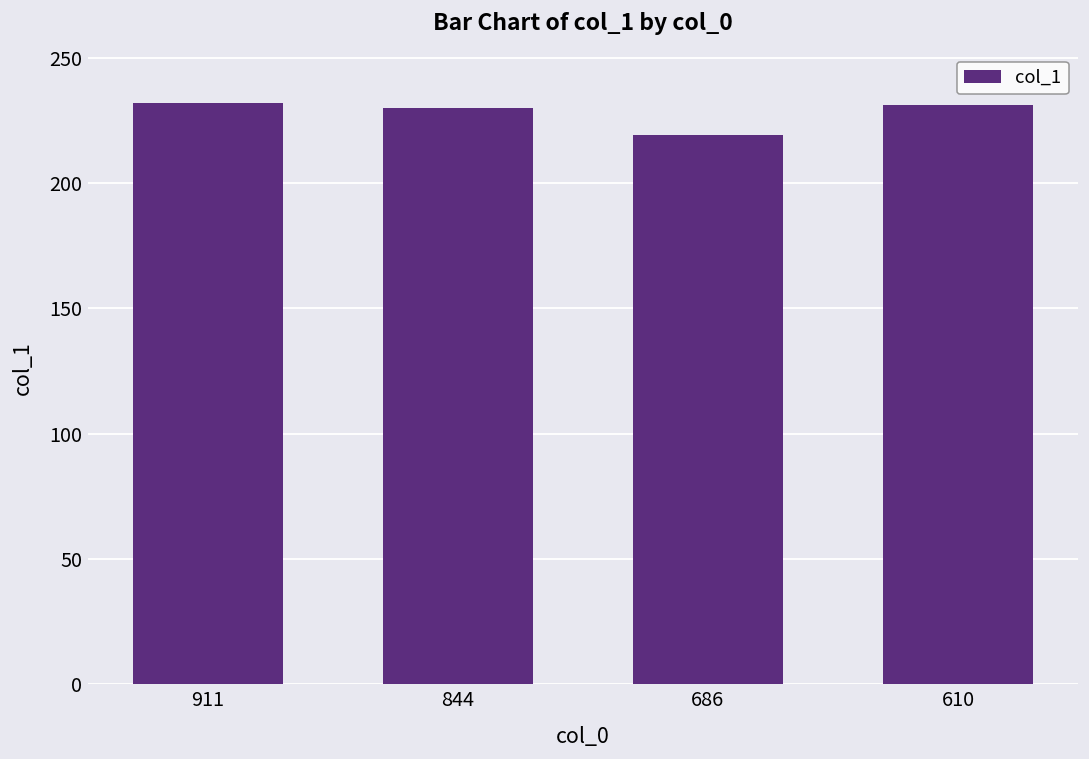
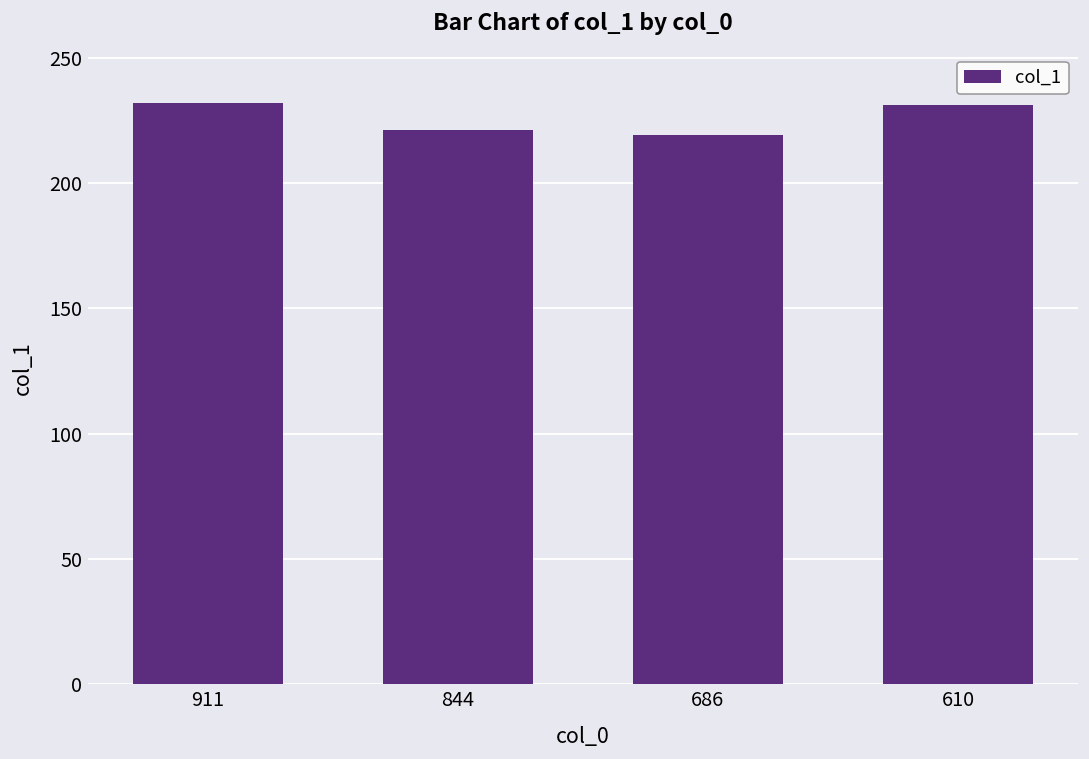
  {
    "911": 232,
-   "844": 230,
+   "844": 221,
    "686": 219,
    "610": 231
  }
